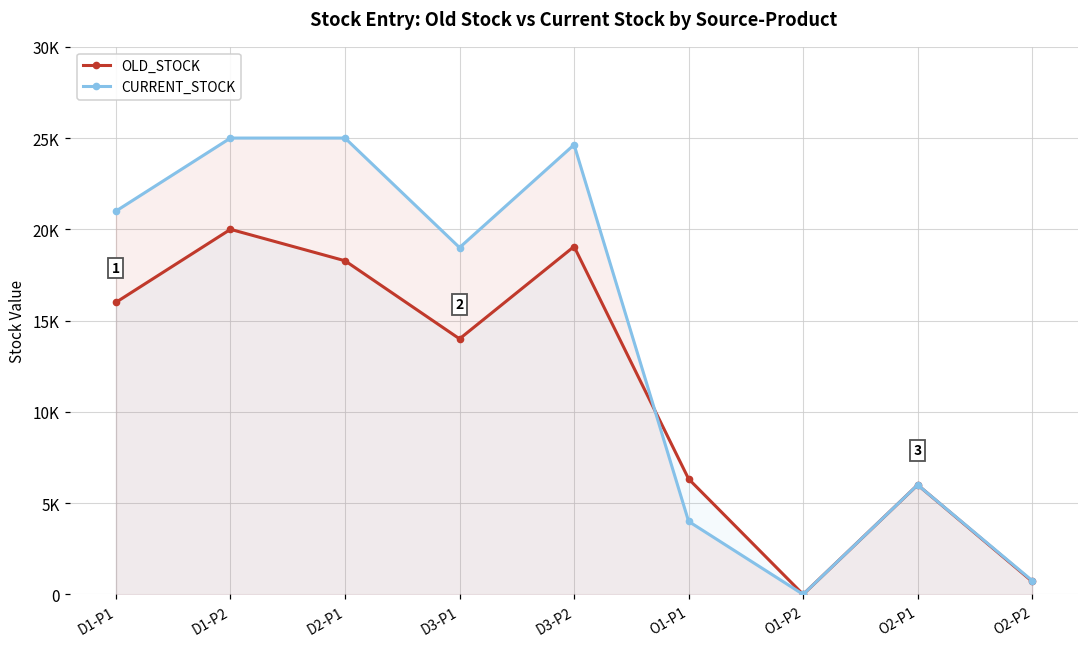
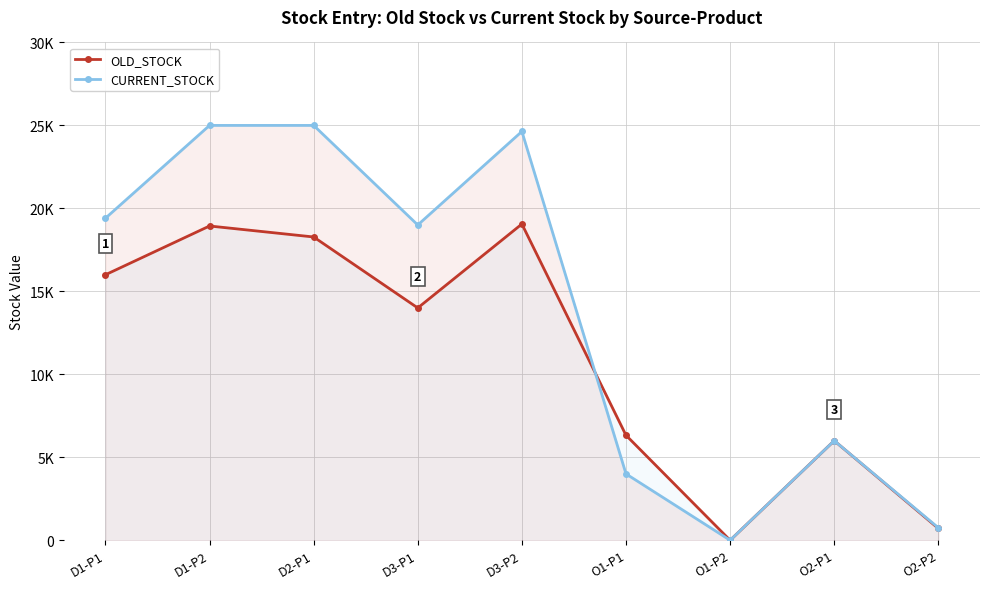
  {
    "OLD_STOCK": {
-     "D1-P2": 20000,
+     "D1-P2": 18900,
      "D2-P1": 18300,
      "D3-P2": 19100,
      "O1-P1": 6300
    },
    "CURRENT_STOCK": {
-     "D1-P1": 21000,
+     "D1-P1": 19400,
      "D1-P2": 25000,
      "D2-P1": 25000,
      "D3-P1": 19000,
      "D3-P2": 24600,
      "O1-P1": 4000
    }
  }
